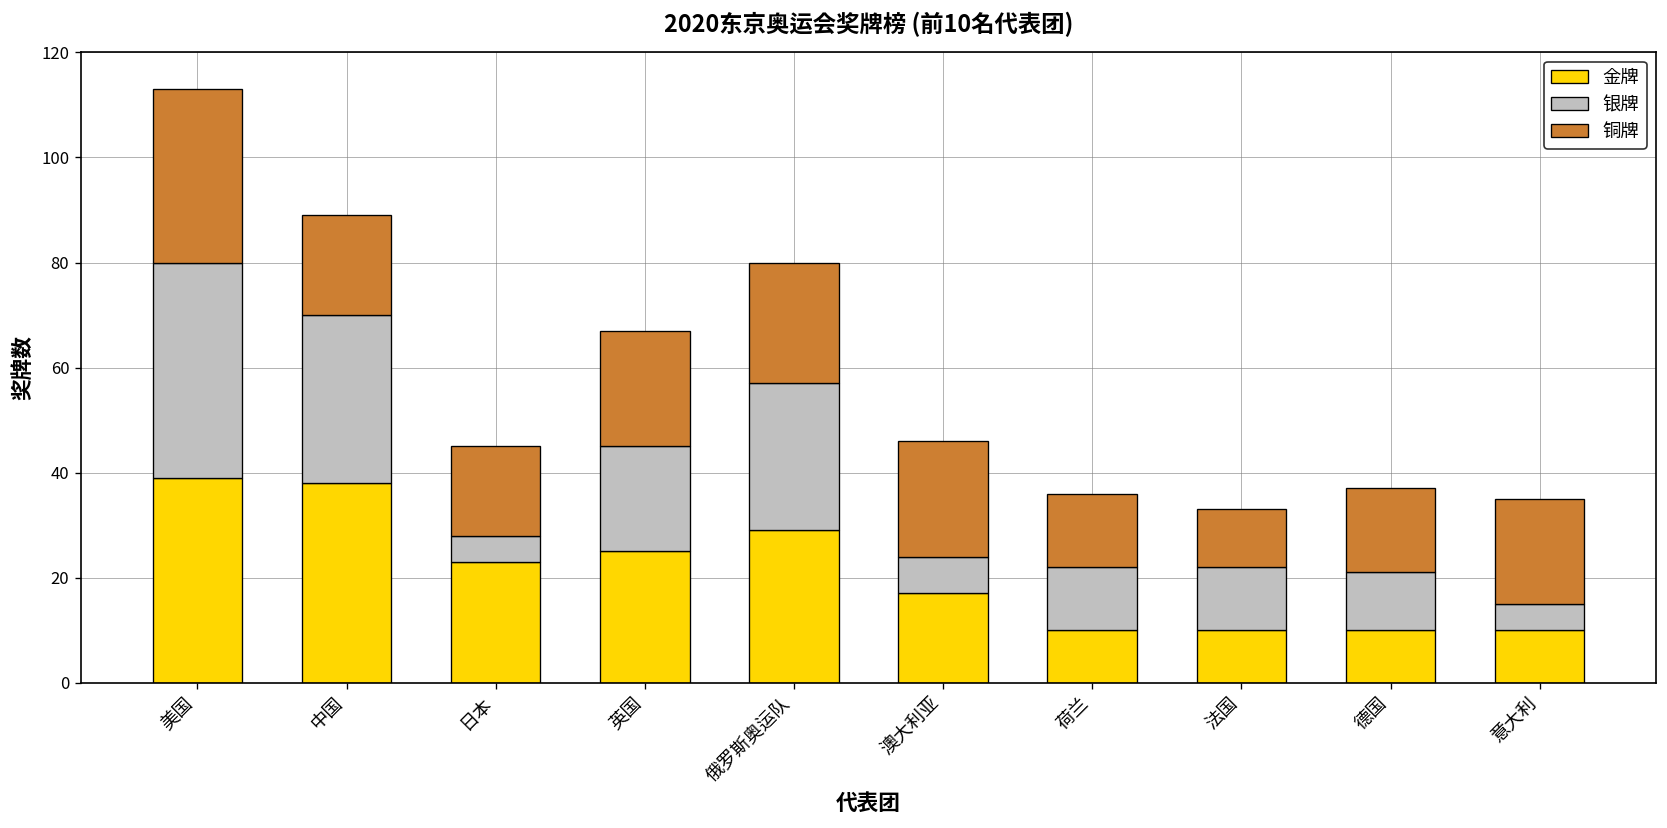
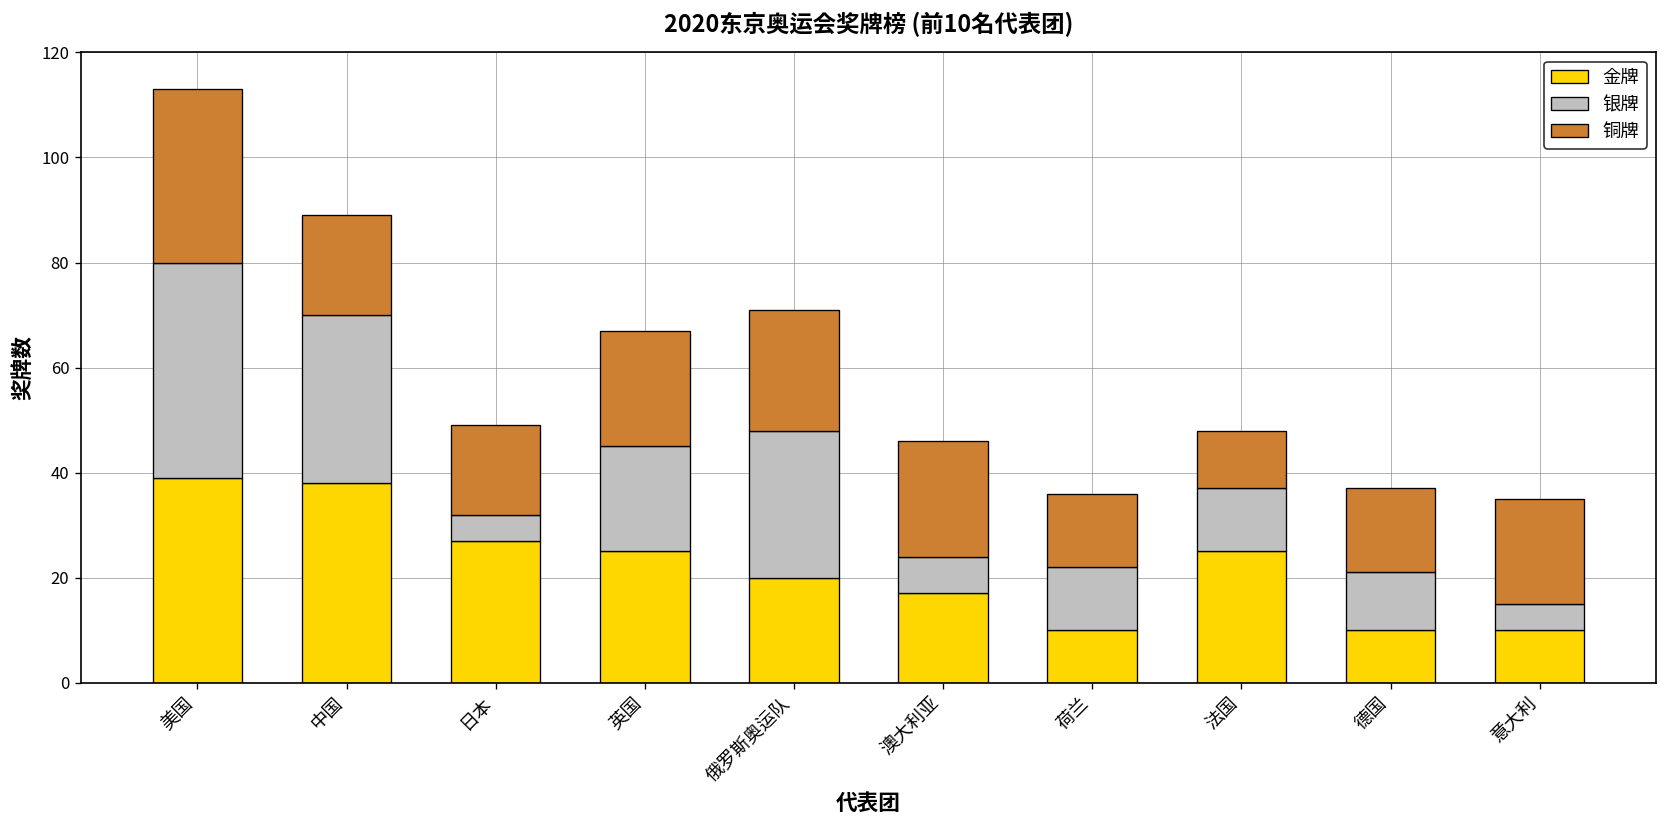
  {
    "金牌": {
      "美国": 39,
      "中国": 38,
-     "日本": 23,
+     "日本": 27,
      "英国": 25,
-     "俄罗斯奥运队": 29,
+     "俄罗斯奥运队": 20,
      "澳大利亚": 17,
      "荷兰": 10,
-     "法国": 10,
+     "法国": 25,
      "德国": 10,
      "意大利": 10
    },
    "银牌": {
      "美国": 41,
      "中国": 32,
      "日本": 5,
      "英国": 20,
      "俄罗斯奥运队": 28,
      "澳大利亚": 7,
      "荷兰": 12,
      "法国": 12,
      "德国": 11,
      "意大利": 5
    },
    "铜牌": {
      "美国": 33,
      "中国": 19,
      "日本": 17,
      "英国": 22,
      "俄罗斯奥运队": 23,
      "澳大利亚": 22,
      "荷兰": 14,
      "法国": 11,
      "德国": 16,
      "意大利": 20
    }
  }
